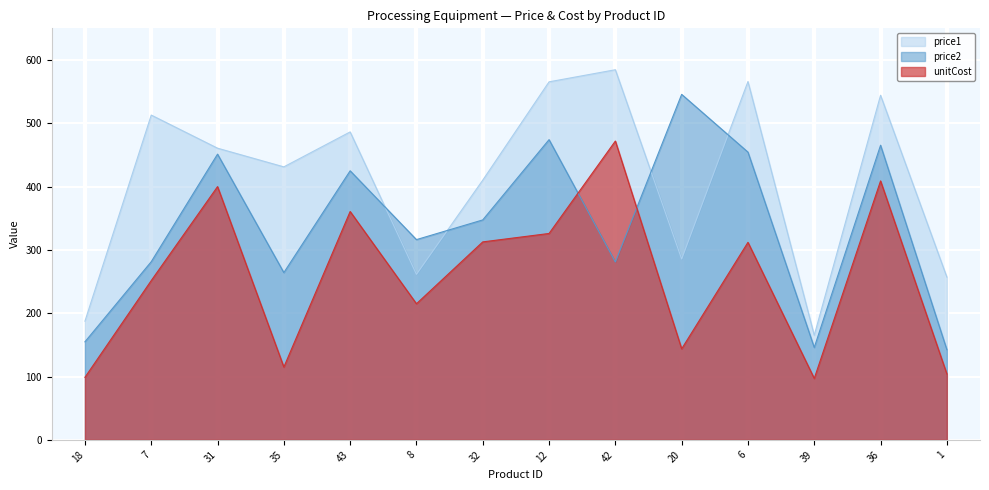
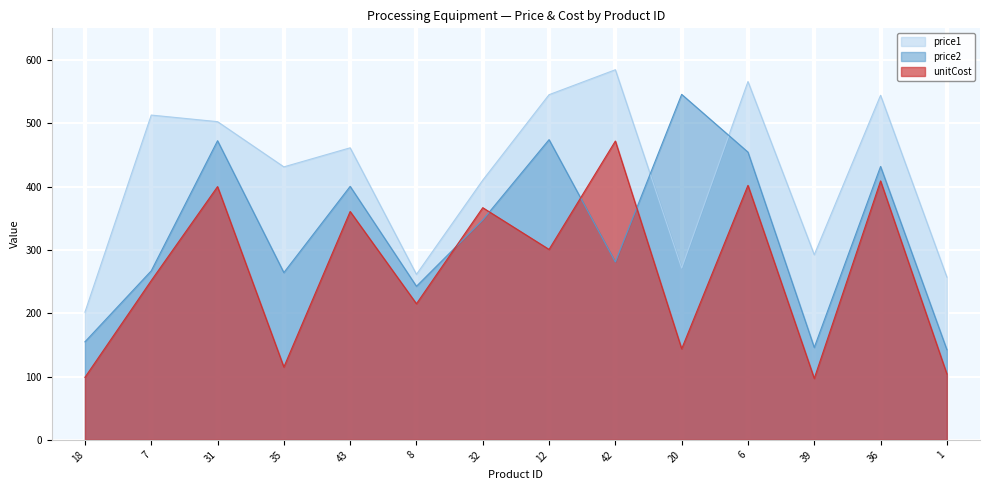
  {
    "price1": {
-     "18": 190,
+     "18": 200,
      "7": 510,
-     "31": 460,
+     "31": 500,
      "35": 430,
-     "43": 490,
+     "43": 460,
      "8": 260,
      "32": 410,
-     "12": 570,
+     "12": 550,
      "42": 580,
-     "20": 290,
+     "20": 270,
      "6": 570,
-     "39": 170,
+     "39": 290,
      "36": 540,
      "1": 260
    },
    "price2": {
      "18": 150,
-     "7": 280,
-     "31": 450,
+     "7": 270,
+     "31": 470,
      "35": 260,
-     "43": 430,
-     "8": 320,
+     "43": 400,
+     "8": 240,
      "32": 350,
      "12": 470,
      "42": 280,
      "20": 550,
      "6": 450,
      "39": 150,
-     "36": 470,
+     "36": 430,
      "1": 140
    },
    "unitCost": {
      "18": 100,
      "7": 250,
      "31": 400,
      "35": 120,
      "43": 360,
      "8": 220,
-     "32": 310,
-     "12": 330,
+     "32": 370,
+     "12": 300,
      "42": 470,
      "20": 140,
-     "6": 310,
+     "6": 400,
      "39": 100,
      "36": 410,
      "1": 100
    }
  }
